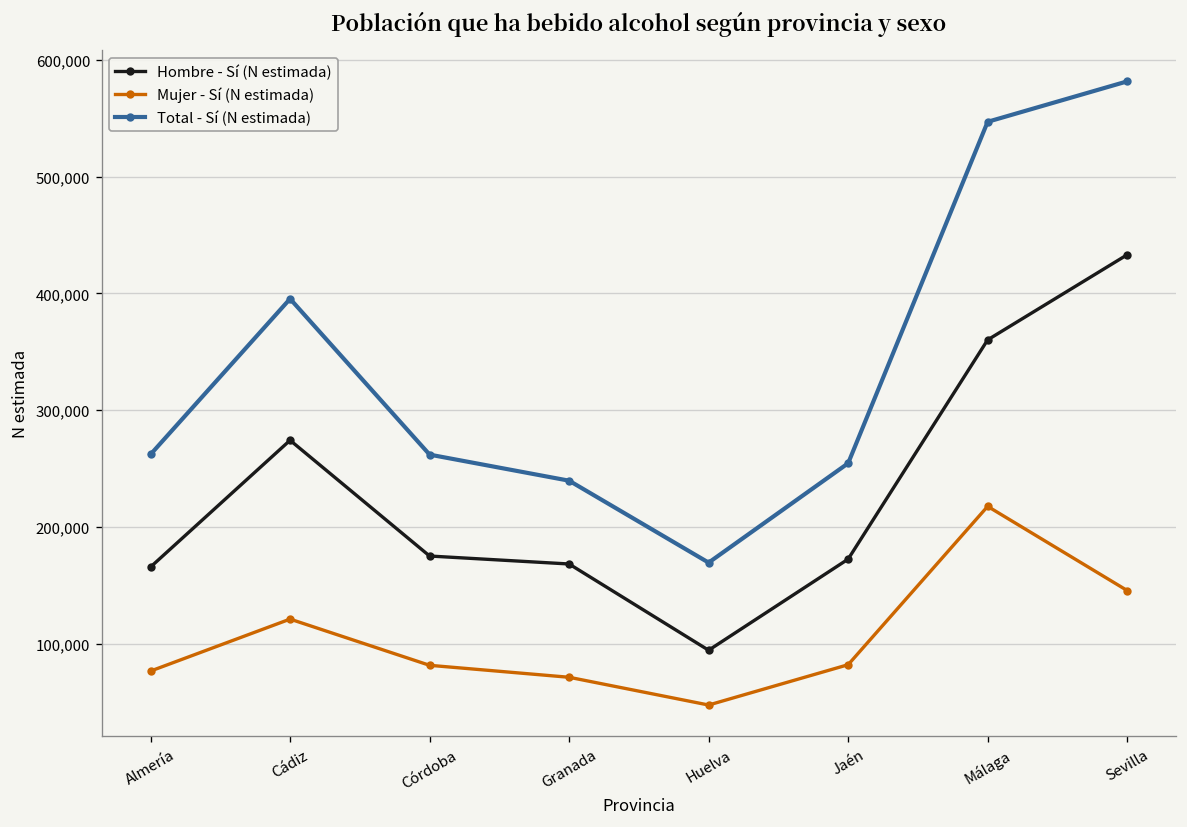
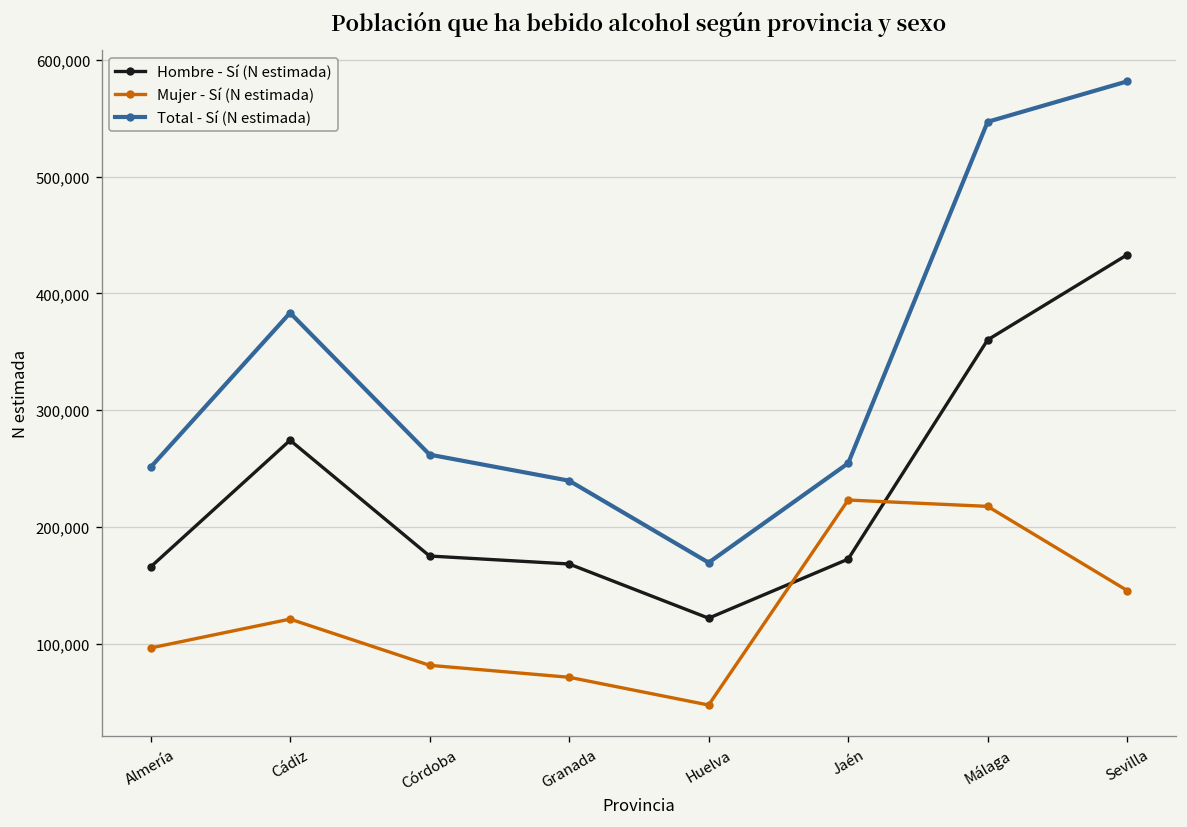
  {
    "Hombre - Sí (N estimada)": {
      "Almería": "170,000",
      "Cádiz": "270,000",
      "Córdoba": "180,000",
      "Granada": "170,000",
-     "Huelva": "90,000",
+     "Huelva": "120,000",
      "Jaén": "170,000",
      "Málaga": "360,000",
      "Sevilla": "430,000"
    },
    "Mujer - Sí (N estimada)": {
-     "Almería": "80,000",
+     "Almería": "100,000",
      "Cádiz": "120,000",
      "Córdoba": "80,000",
      "Granada": "70,000",
      "Huelva": "50,000",
-     "Jaén": "80,000",
+     "Jaén": "220,000",
      "Málaga": "220,000",
      "Sevilla": "150,000"
    },
    "Total - Sí (N estimada)": {
-     "Almería": "260,000",
-     "Cádiz": "400,000",
+     "Almería": "250,000",
+     "Cádiz": "380,000",
      "Córdoba": "260,000",
      "Granada": "240,000",
      "Huelva": "170,000",
      "Jaén": "250,000",
      "Málaga": "550,000",
      "Sevilla": "580,000"
    }
  }
